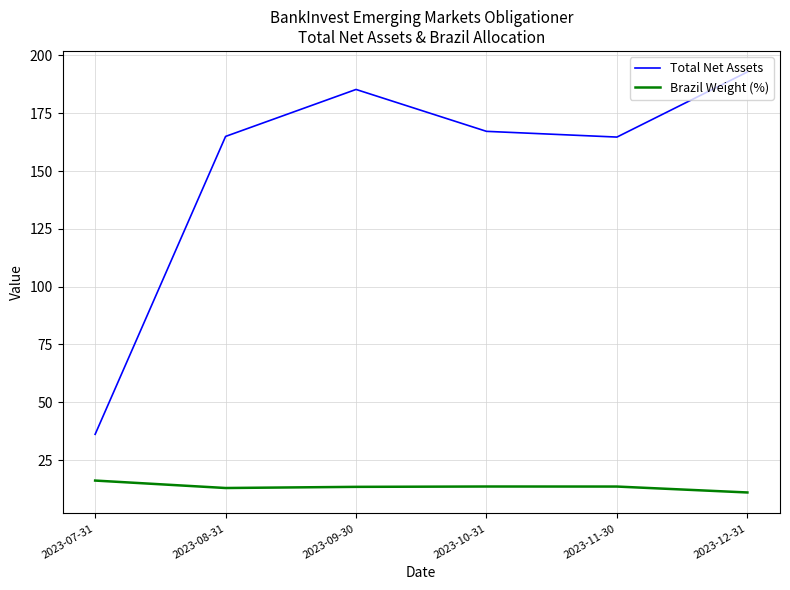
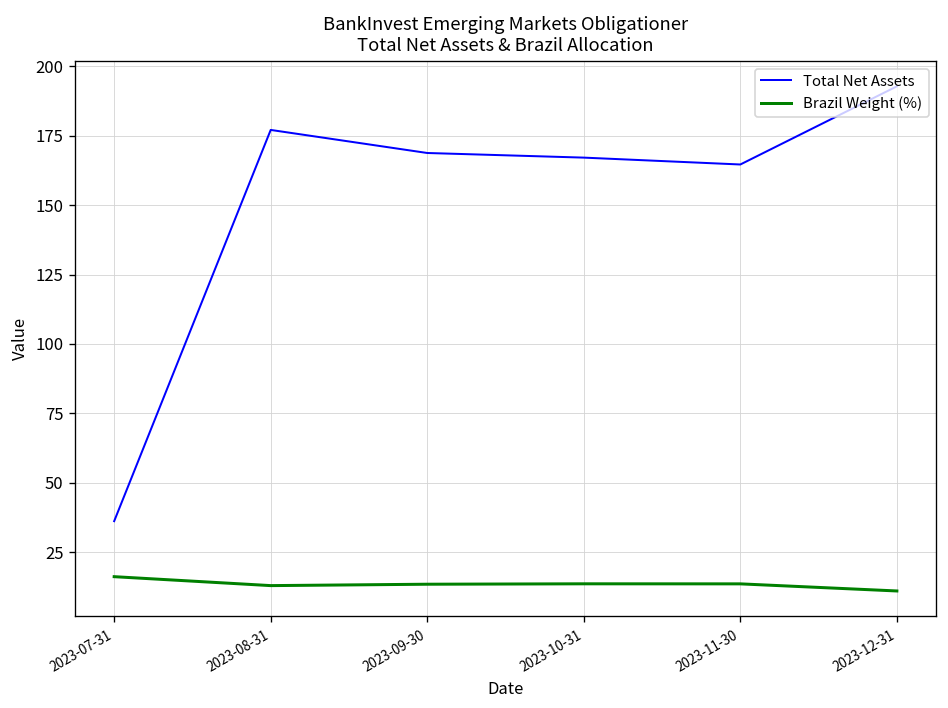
  {
    "Total Net Assets": {
      "2023-07-31": 36,
-     "2023-08-31": 165,
-     "2023-09-30": 185,
+     "2023-08-31": 177,
+     "2023-09-30": 169,
      "2023-10-31": 167,
      "2023-11-30": 165
    },
    "Brazil Weight (%)": {
      "2023-07-31": 16,
      "2023-08-31": 13,
      "2023-09-30": 13,
      "2023-10-31": 14,
      "2023-11-30": 14,
      "2023-12-31": 11
    }
  }
